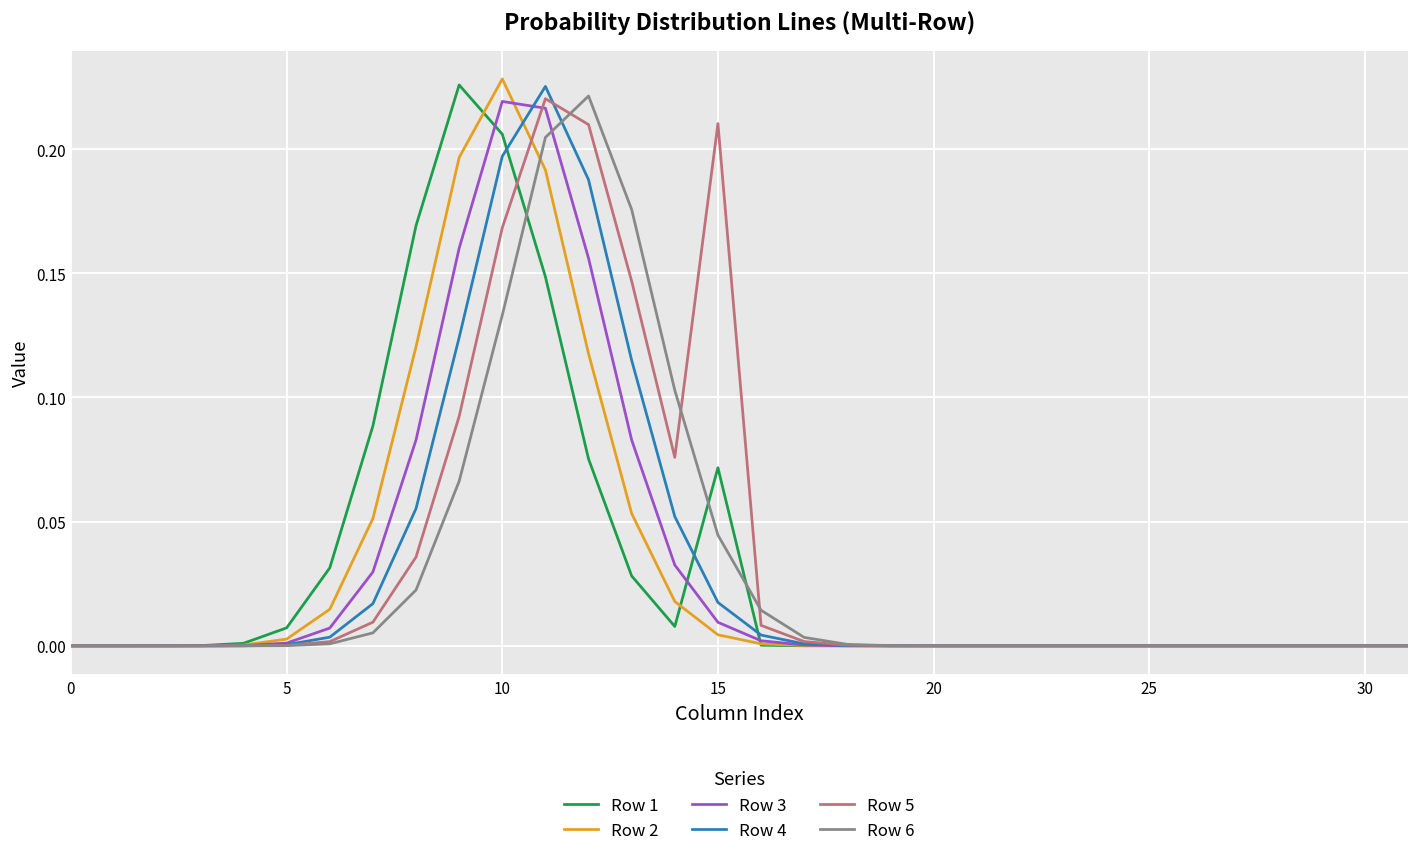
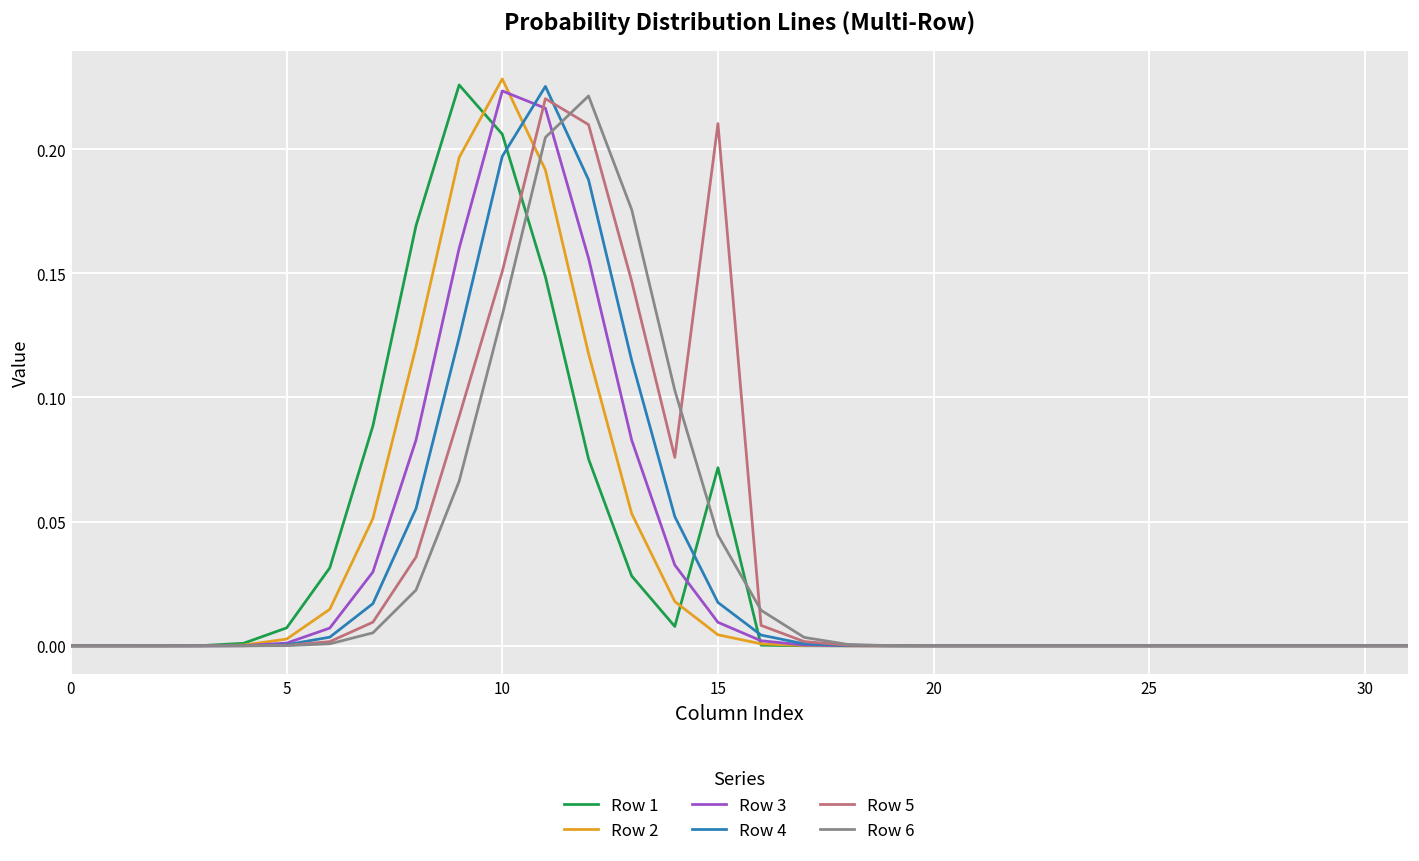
  {
    "Row 1": {
      "5": 0.007,
      "10": 0.206,
      "15": 0.072
    },
    "Row 2": {
      "5": 0.003,
      "10": 0.228,
      "15": 0.004
    },
    "Row 3": {
-     "10": 0.219,
+     "10": 0.223,
      "15": 0.009
    },
    "Row 4": {
      "10": 0.197,
      "15": 0.017
    },
    "Row 5": {
-     "10": 0.168,
+     "10": 0.151,
      "15": 0.210
    },
    "Row 6": {
      "10": 0.133,
      "15": 0.045
    }
  }
